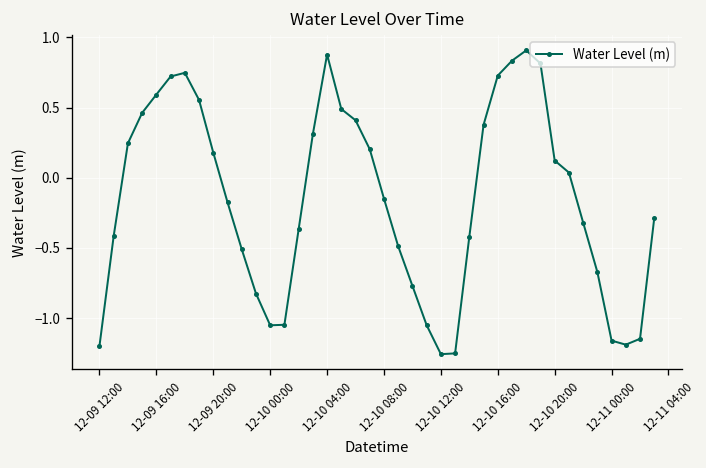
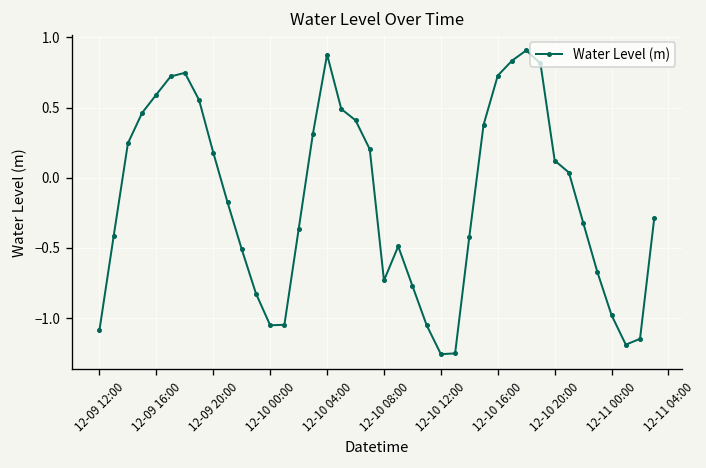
  {
-   "12-09 12:00": -1.20,
+   "12-09 12:00": -1.08,
    "12-09 16:00": 0.59,
    "12-09 20:00": 0.18,
    "12-10 00:00": -1.05,
    "12-10 04:00": 0.88,
-   "12-10 08:00": -0.15,
+   "12-10 08:00": -0.73,
    "12-10 12:00": -1.26,
    "12-10 16:00": 0.73,
    "12-10 20:00": 0.12,
-   "12-11 00:00": -1.16
+   "12-11 00:00": -0.98
  }
